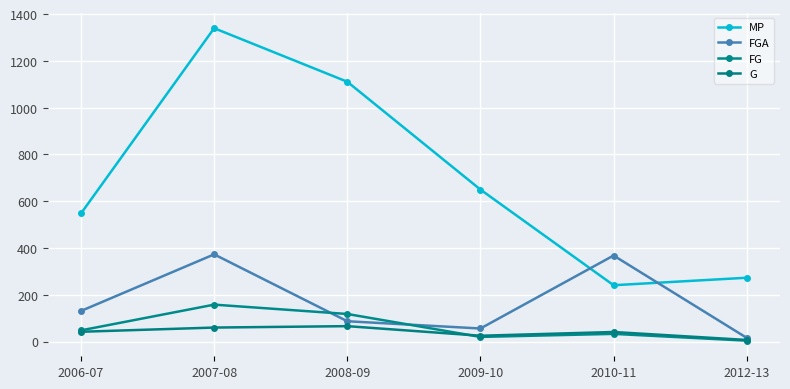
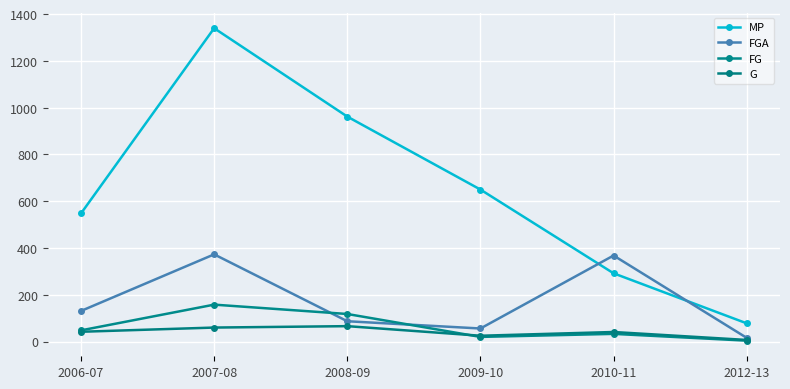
  {
    "MP": {
      "2006-07": 550,
      "2007-08": 1340,
-     "2008-09": 1110,
+     "2008-09": 960,
      "2009-10": 650,
-     "2010-11": 240,
-     "2012-13": 270
+     "2010-11": 290,
+     "2012-13": 80
    },
    "FGA": {
      "2006-07": 130,
      "2007-08": 370,
      "2008-09": 90,
      "2009-10": 60,
      "2010-11": 370
    }
  }
